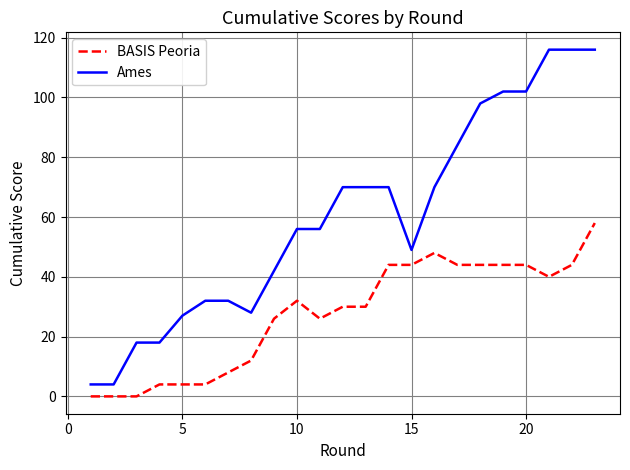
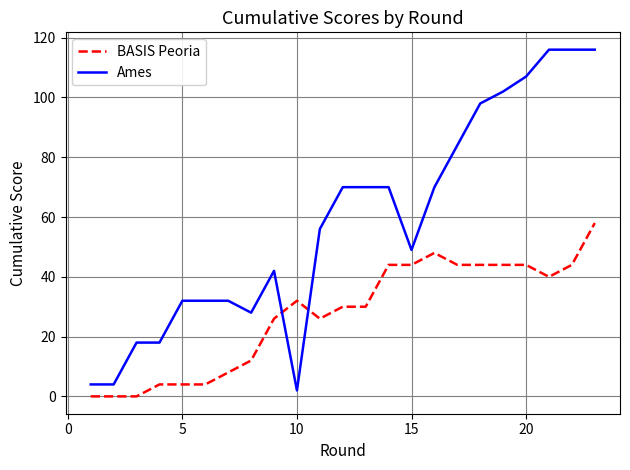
  {
    "BASIS Peoria": {
      "5": 4,
      "10": 32,
      "15": 44,
      "20": 44
    },
    "Ames": {
-     "5": 27,
-     "10": 56,
+     "5": 32,
+     "10": 2,
      "15": 49,
-     "20": 102
+     "20": 107
    }
  }
